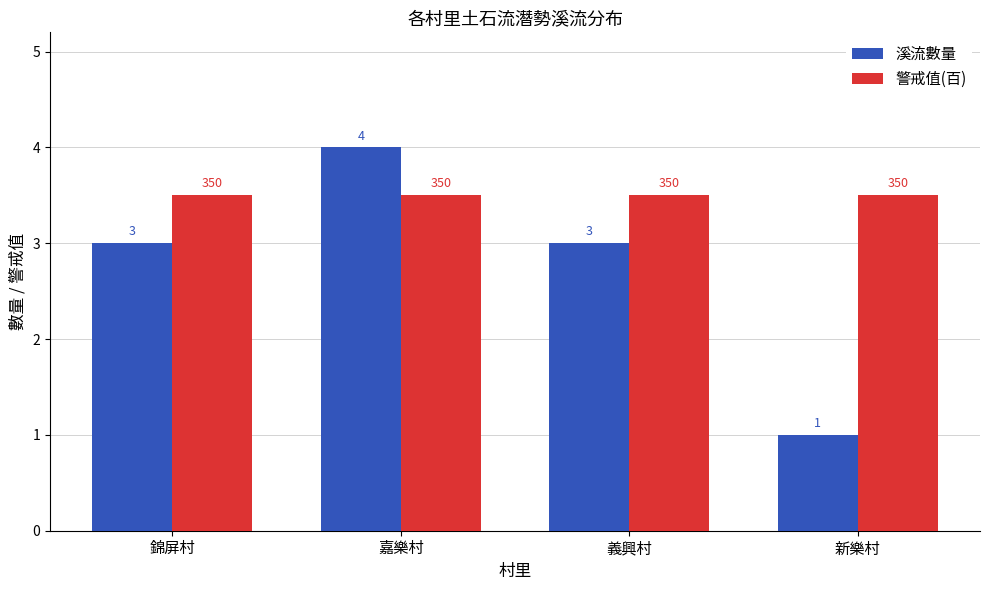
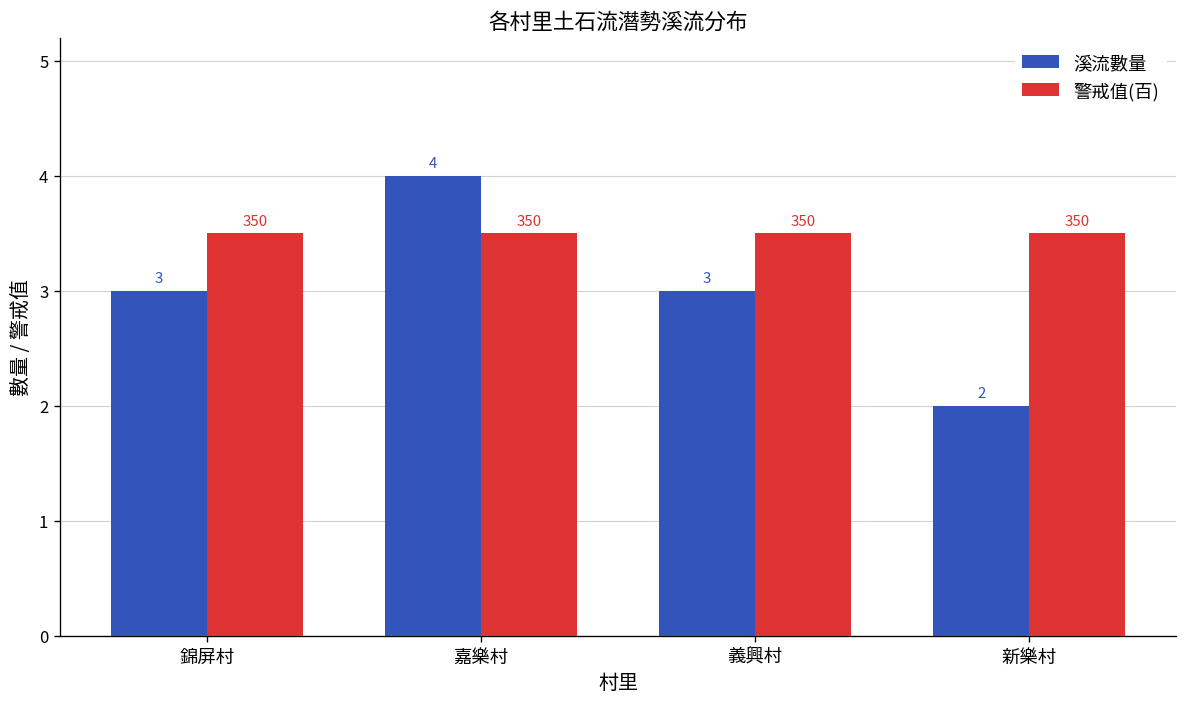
  {
    "溪流數量": {
      "錦屏村": 3,
      "嘉樂村": 4,
      "義興村": 3,
-     "新樂村": 1
+     "新樂村": 2
    }
  }
